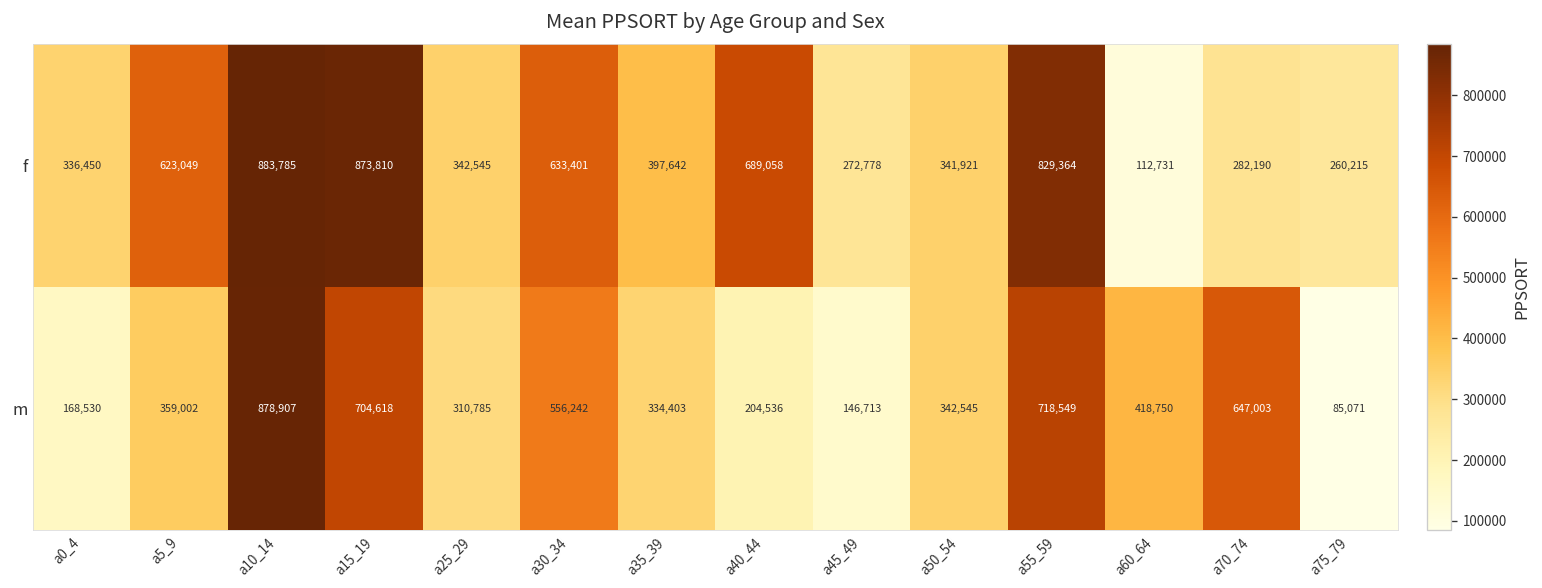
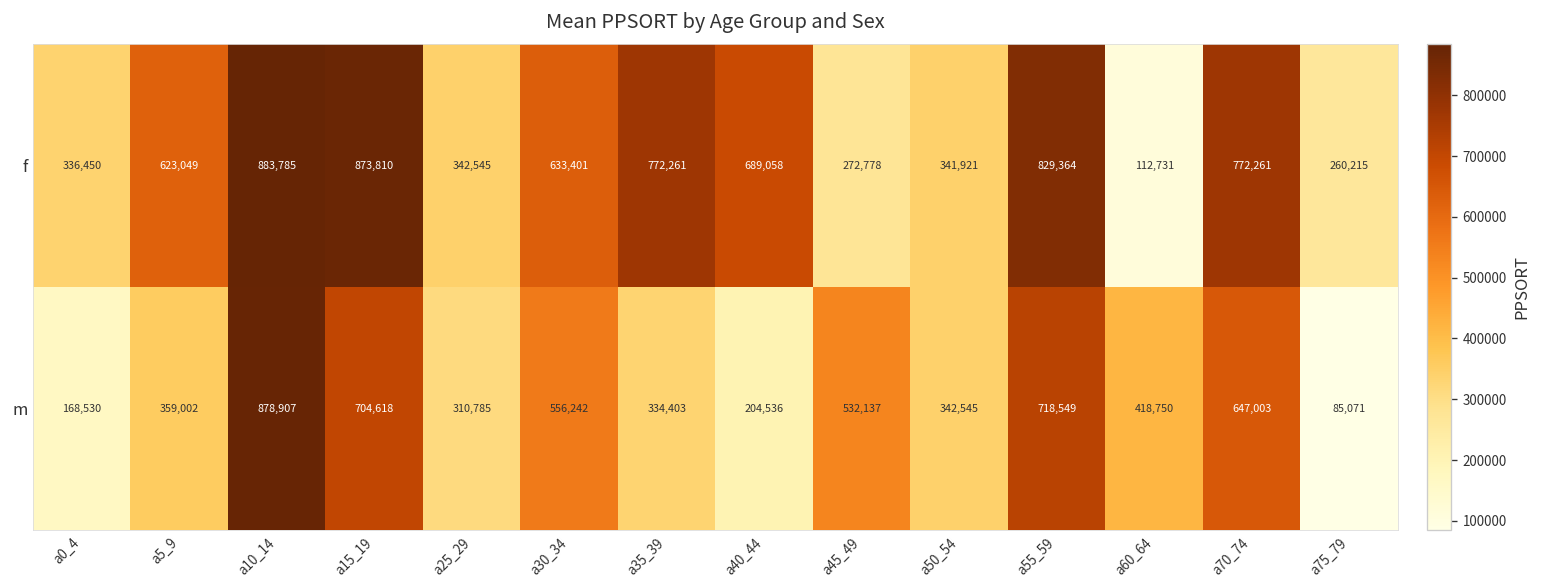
  {
    "f": {
      "a0_4": "336,450",
      "a5_9": "623,049",
      "a10_14": "883,785",
      "a15_19": "873,810",
      "a25_29": "342,545",
      "a30_34": "633,401",
-     "a35_39": "397,642",
+     "a35_39": "772,261",
      "a40_44": "689,058",
      "a45_49": "272,778",
      "a50_54": "341,921",
      "a55_59": "829,364",
      "a60_64": "112,731",
-     "a70_74": "282,190",
+     "a70_74": "772,261",
      "a75_79": "260,215"
    },
    "m": {
      "a0_4": "168,530",
      "a5_9": "359,002",
      "a10_14": "878,907",
      "a15_19": "704,618",
      "a25_29": "310,785",
      "a30_34": "556,242",
      "a35_39": "334,403",
      "a40_44": "204,536",
-     "a45_49": "146,713",
+     "a45_49": "532,137",
      "a50_54": "342,545",
      "a55_59": "718,549",
      "a60_64": "418,750",
      "a70_74": "647,003",
      "a75_79": "85,071"
    }
  }
